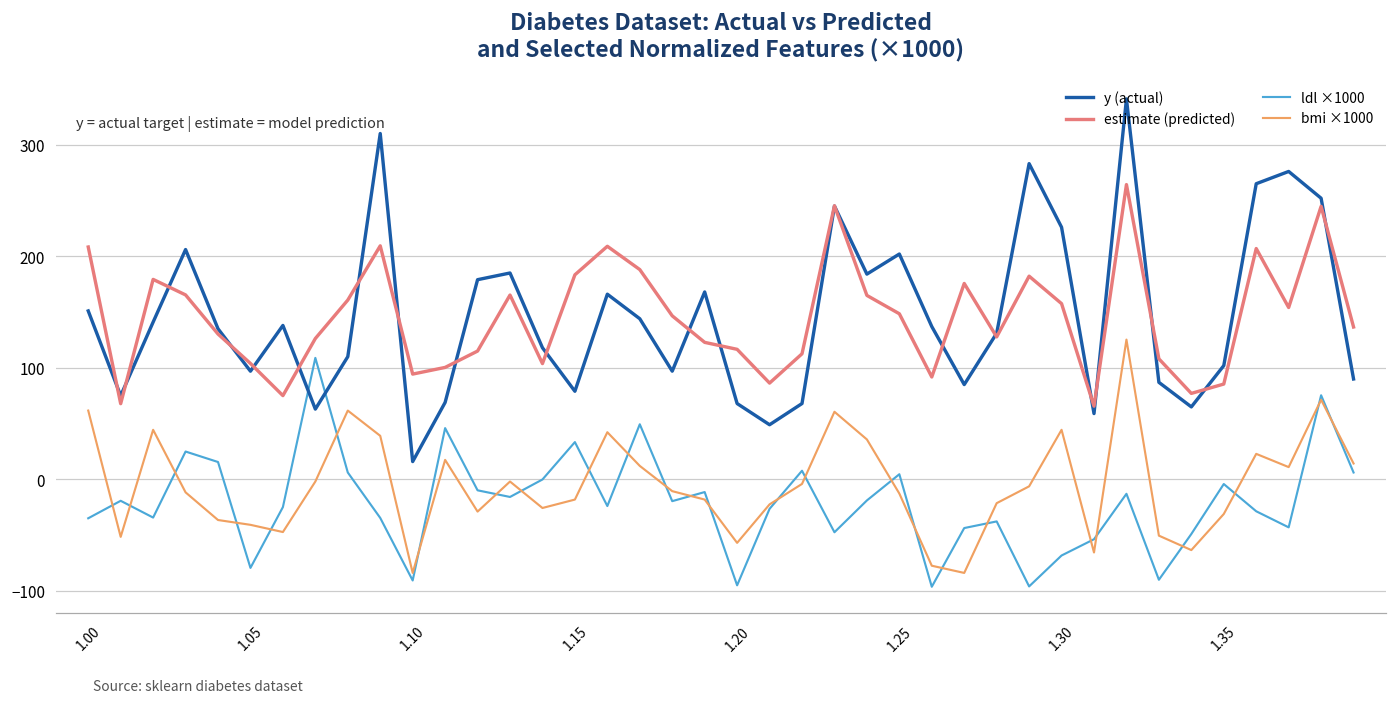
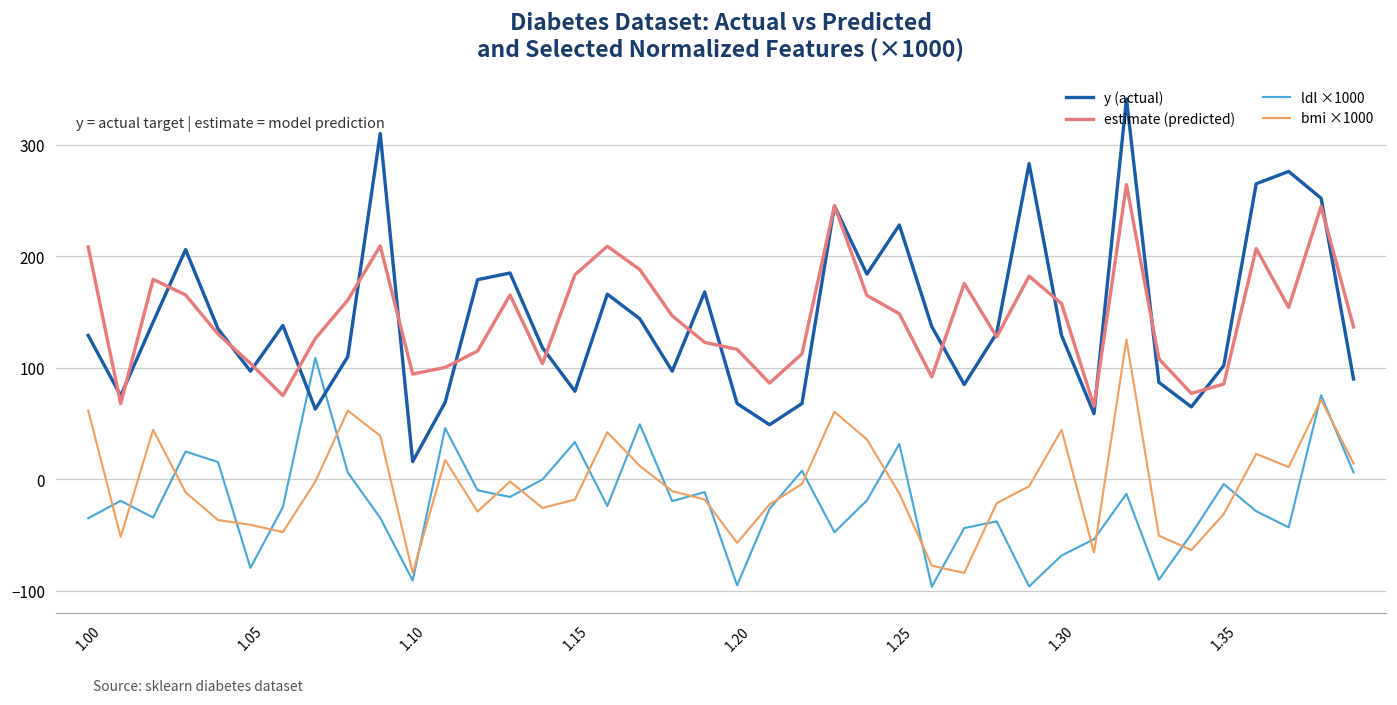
  {
    "y (actual)": {
-     "1.00": 151,
+     "1.00": 129,
      "1.05": 97,
      "1.10": 16,
      "1.15": 79,
      "1.20": 68,
-     "1.25": 202,
-     "1.30": 226,
+     "1.25": 228,
+     "1.30": 129,
      "1.35": 102
    },
    "ldl ×1000": {
      "1.00": -35,
      "1.05": -79,
      "1.10": -91,
      "1.15": 33,
      "1.20": -95,
-     "1.25": 5,
+     "1.25": 32,
      "1.30": -68,
      "1.35": -4
    }
  }
